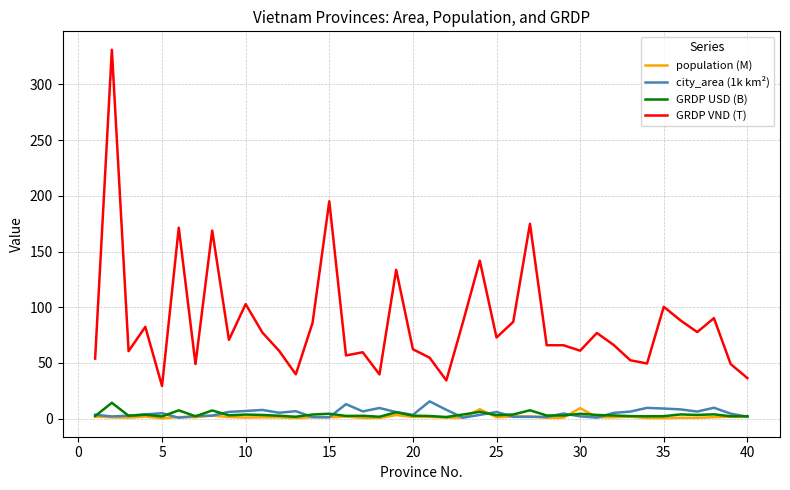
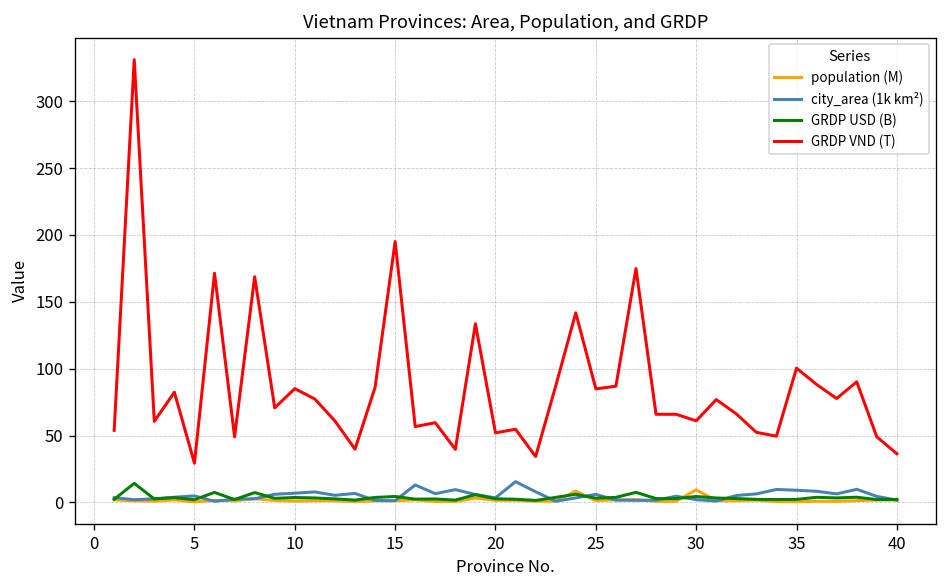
  {
    "population (M)": {
      "10": 1,
      "30": 9
    },
    "city_area (1k km²)": {
      "5": 5,
      "10": 7,
      "25": 6,
      "30": 2,
      "35": 9
    },
    "GRDP USD (B)": {
      "10": 4,
      "15": 4,
      "30": 4
    },
    "GRDP VND (T)": {
      "5": 29,
-     "10": 103,
+     "10": 85,
      "15": 195,
-     "20": 62,
-     "25": 73,
+     "20": 52,
+     "25": 85,
      "30": 61,
      "35": 100,
      "40": 36
    }
  }
